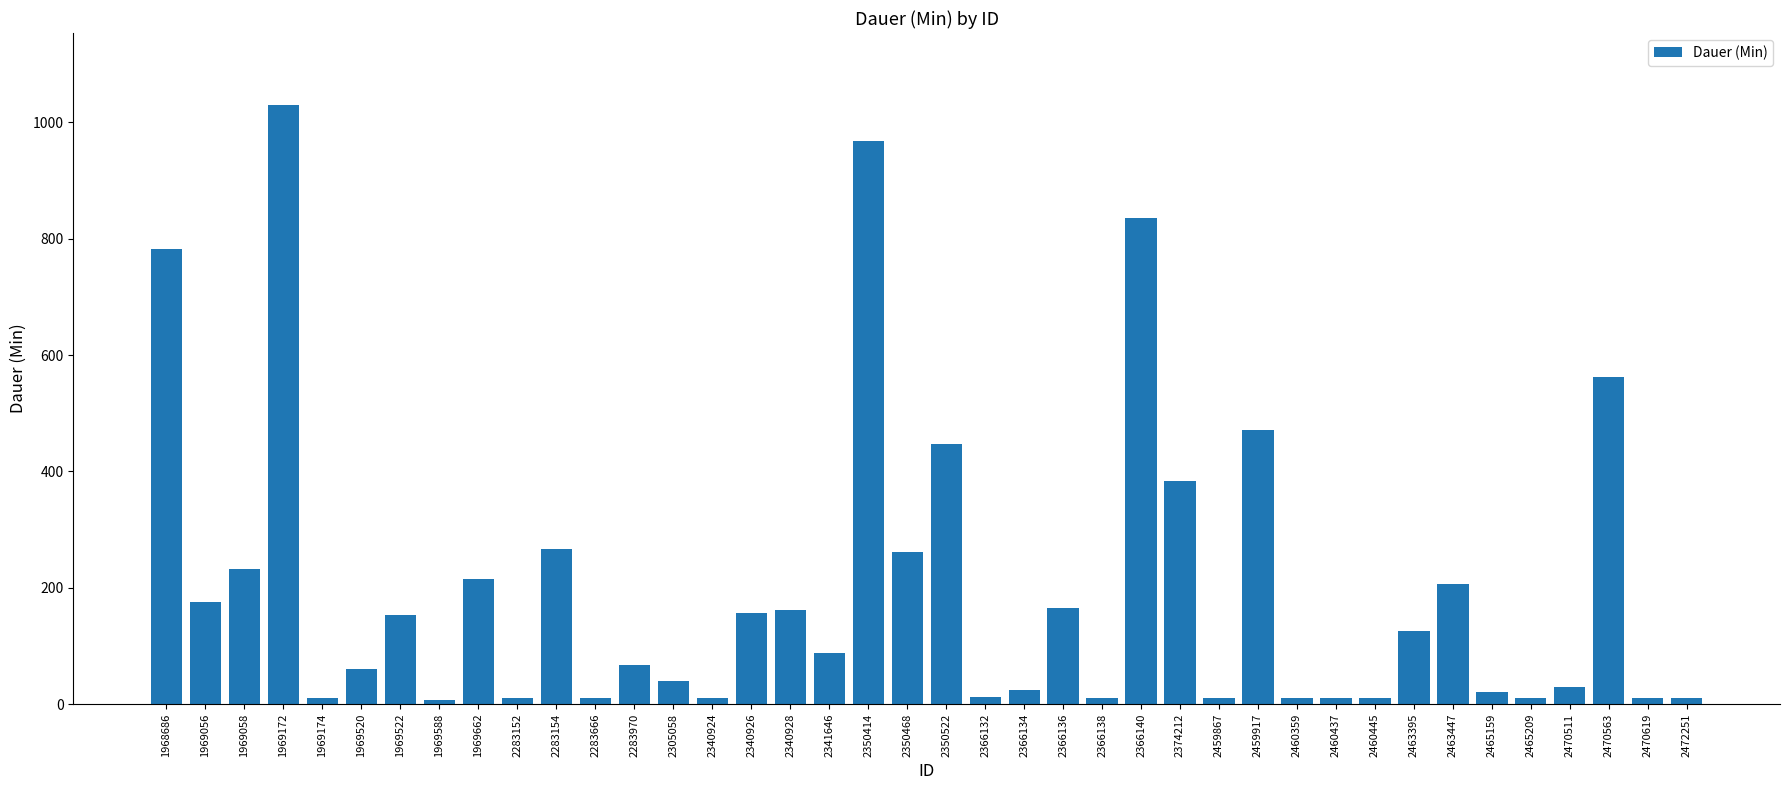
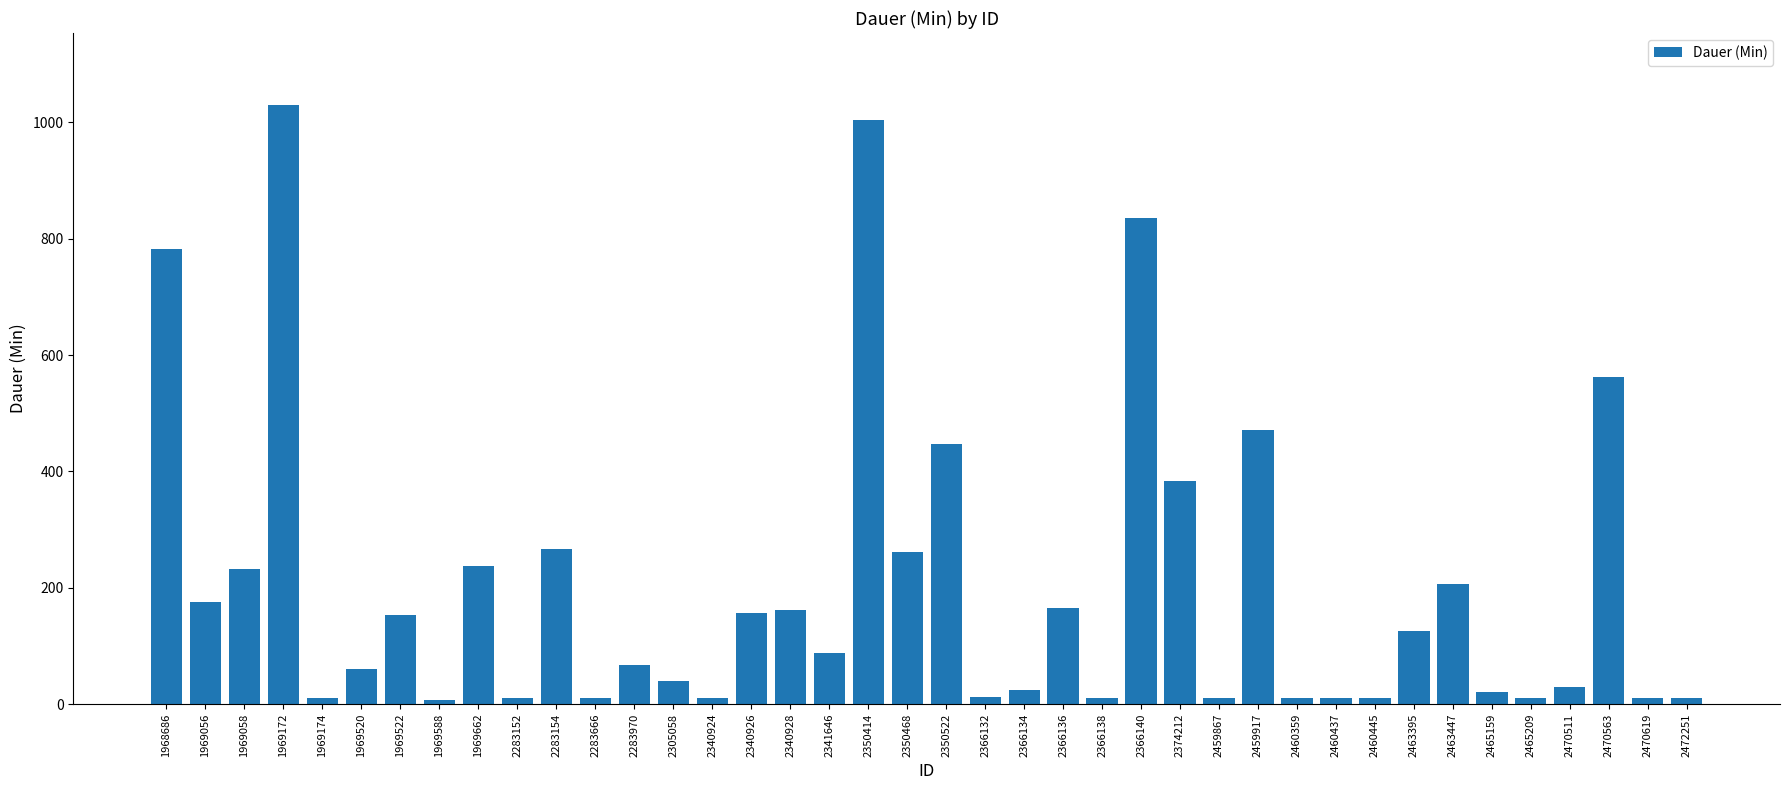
  {
    "1968686": 780,
    "1969056": 180,
    "1969058": 230,
    "1969172": 1030,
    "1969174": 10,
    "1969520": 60,
    "1969522": 150,
    "1969588": 10,
-   "1969662": 220,
+   "1969662": 240,
    "2283152": 10,
    "2283154": 270,
    "2283666": 10,
    "2283970": 70,
    "2305058": 40,
    "2340924": 10,
    "2340926": 160,
    "2340928": 160,
    "2341646": 90,
-   "2350414": 970,
+   "2350414": 1000,
    "2350468": 260,
    "2350522": 450,
    "2366132": 10,
    "2366134": 30,
    "2366136": 170,
    "2366138": 10,
    "2366140": 840,
    "2374212": 380,
    "2459867": 10,
    "2459917": 470,
    "2460359": 10,
    "2460437": 10,
    "2460445": 10,
    "2463395": 130,
    "2463447": 210,
    "2465159": 20,
    "2465209": 10,
    "2470511": 30,
    "2470563": 560,
    "2470619": 10,
    "2472251": 10
  }
